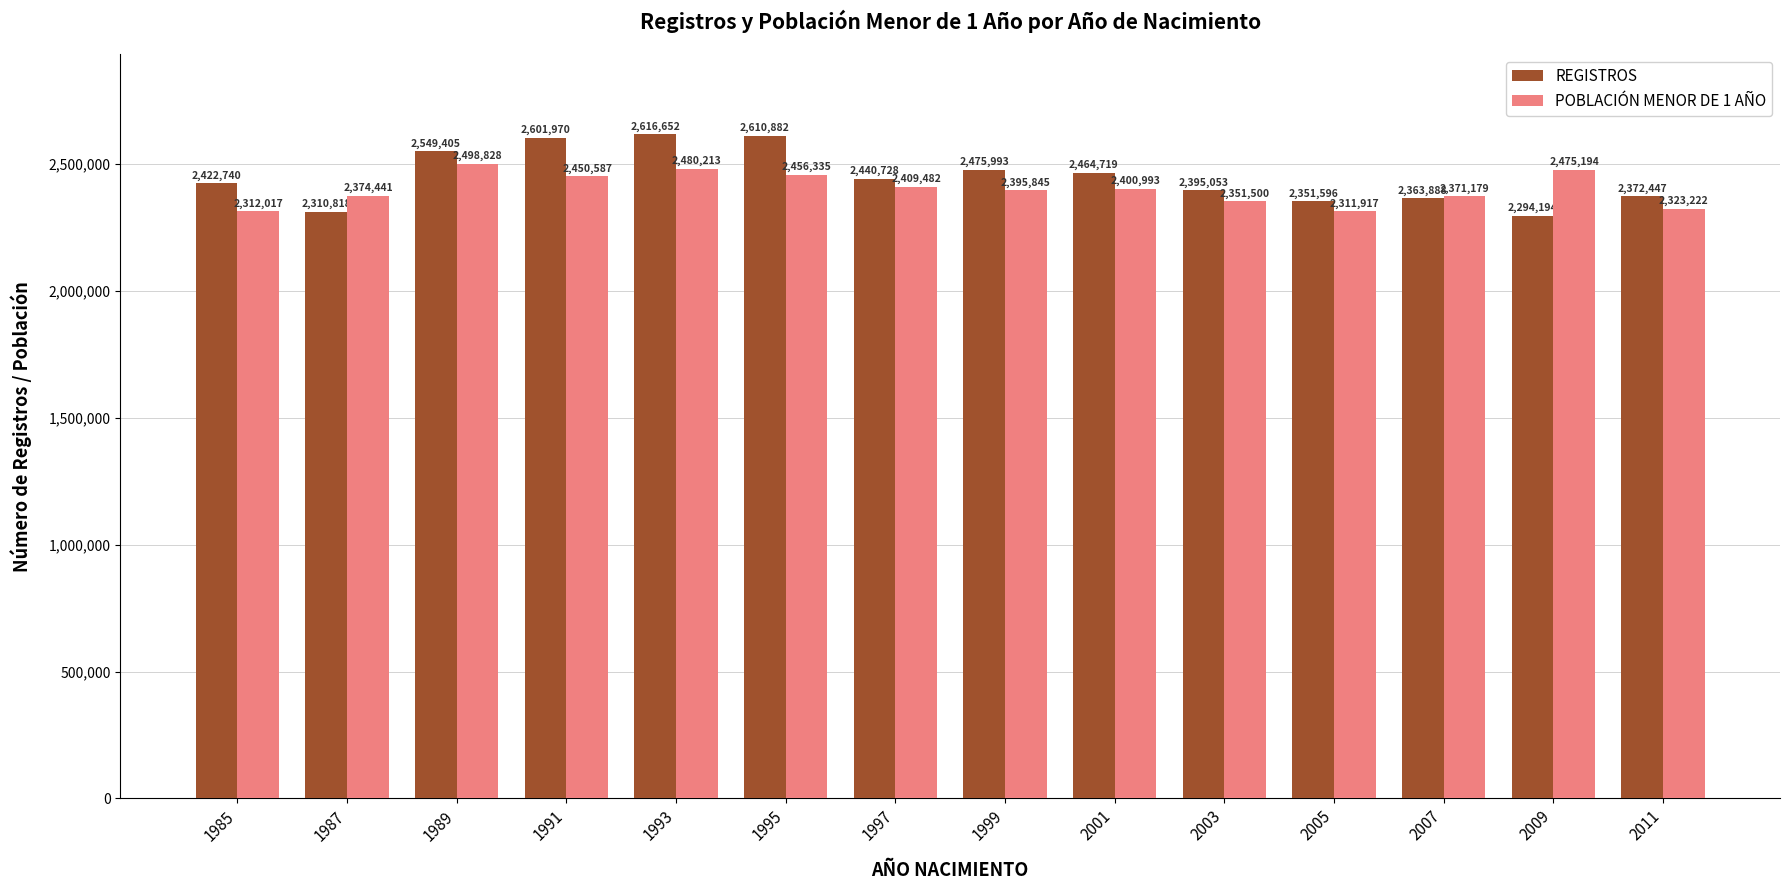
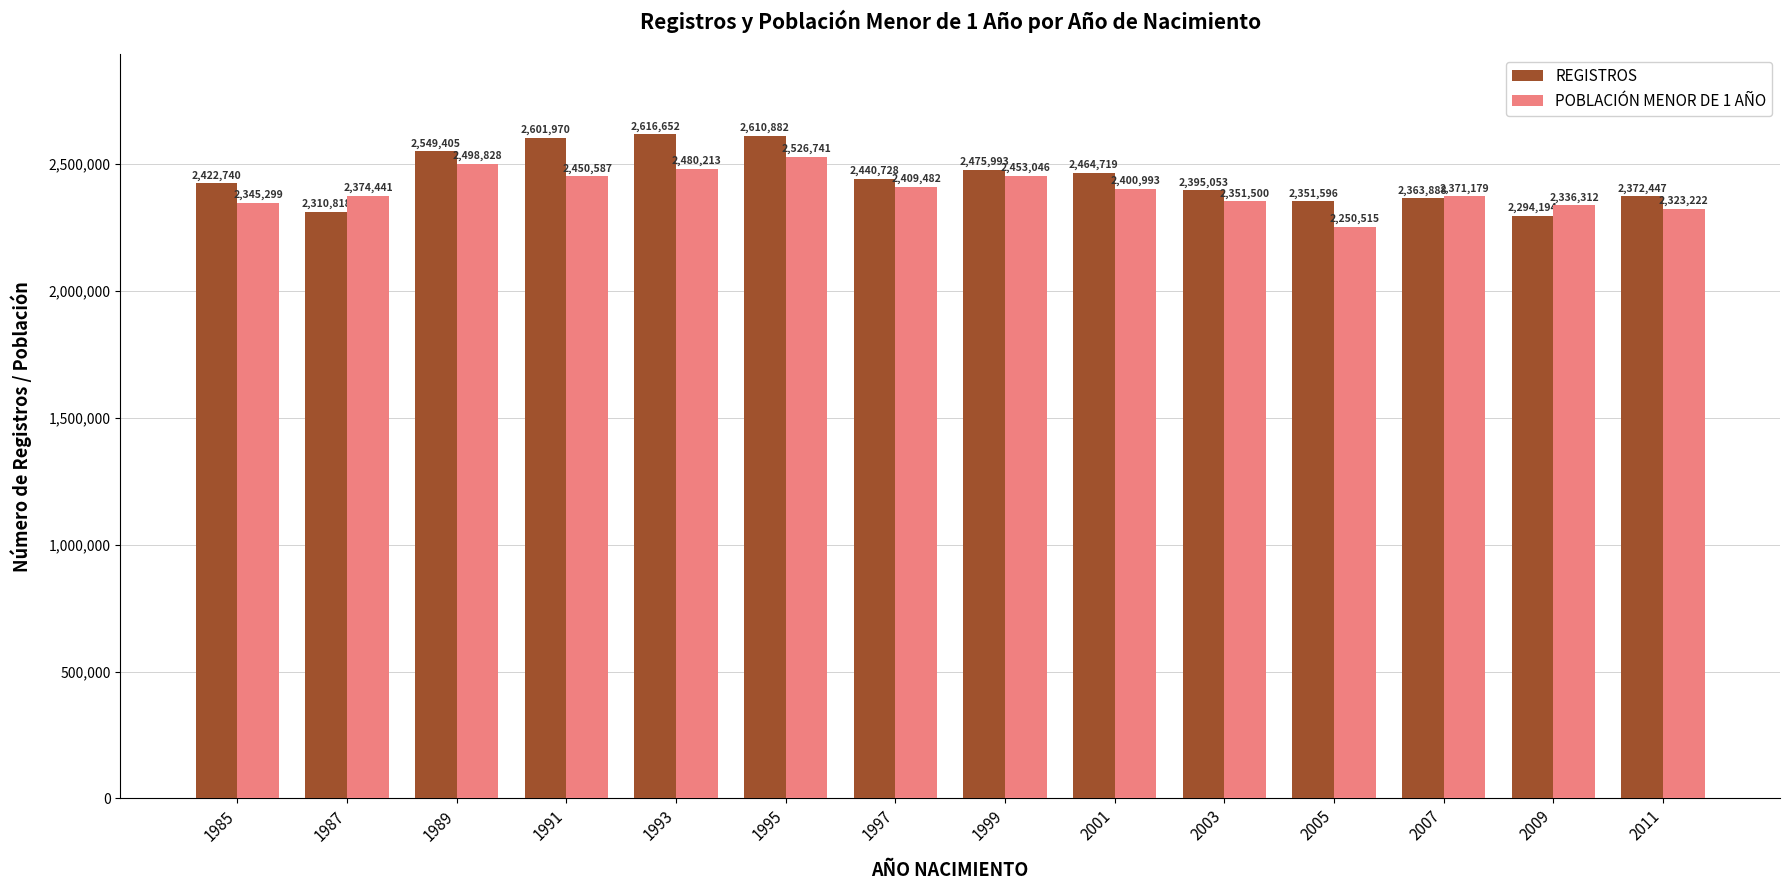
  {
    "REGISTROS": {
      "1985": "2,422,740",
      "1987": "2,310,818",
      "1989": "2,549,405",
      "1991": "2,601,970",
      "1993": "2,616,652",
      "1995": "2,610,882",
      "1997": "2,440,728",
      "1999": "2,475,993",
      "2001": "2,464,719",
      "2003": "2,395,053",
      "2005": "2,351,596",
      "2007": "2,363,888",
      "2009": "2,294,194",
      "2011": "2,372,447"
    },
    "POBLACIÓN MENOR DE 1 AÑO": {
-     "1985": "2,312,017",
+     "1985": "2,345,299",
      "1987": "2,374,441",
      "1989": "2,498,828",
      "1991": "2,450,587",
      "1993": "2,480,213",
-     "1995": "2,456,335",
+     "1995": "2,526,741",
      "1997": "2,409,482",
-     "1999": "2,395,845",
+     "1999": "2,453,046",
      "2001": "2,400,993",
      "2003": "2,351,500",
-     "2005": "2,311,917",
+     "2005": "2,250,515",
      "2007": "2,371,179",
-     "2009": "2,475,194",
+     "2009": "2,336,312",
      "2011": "2,323,222"
    }
  }
